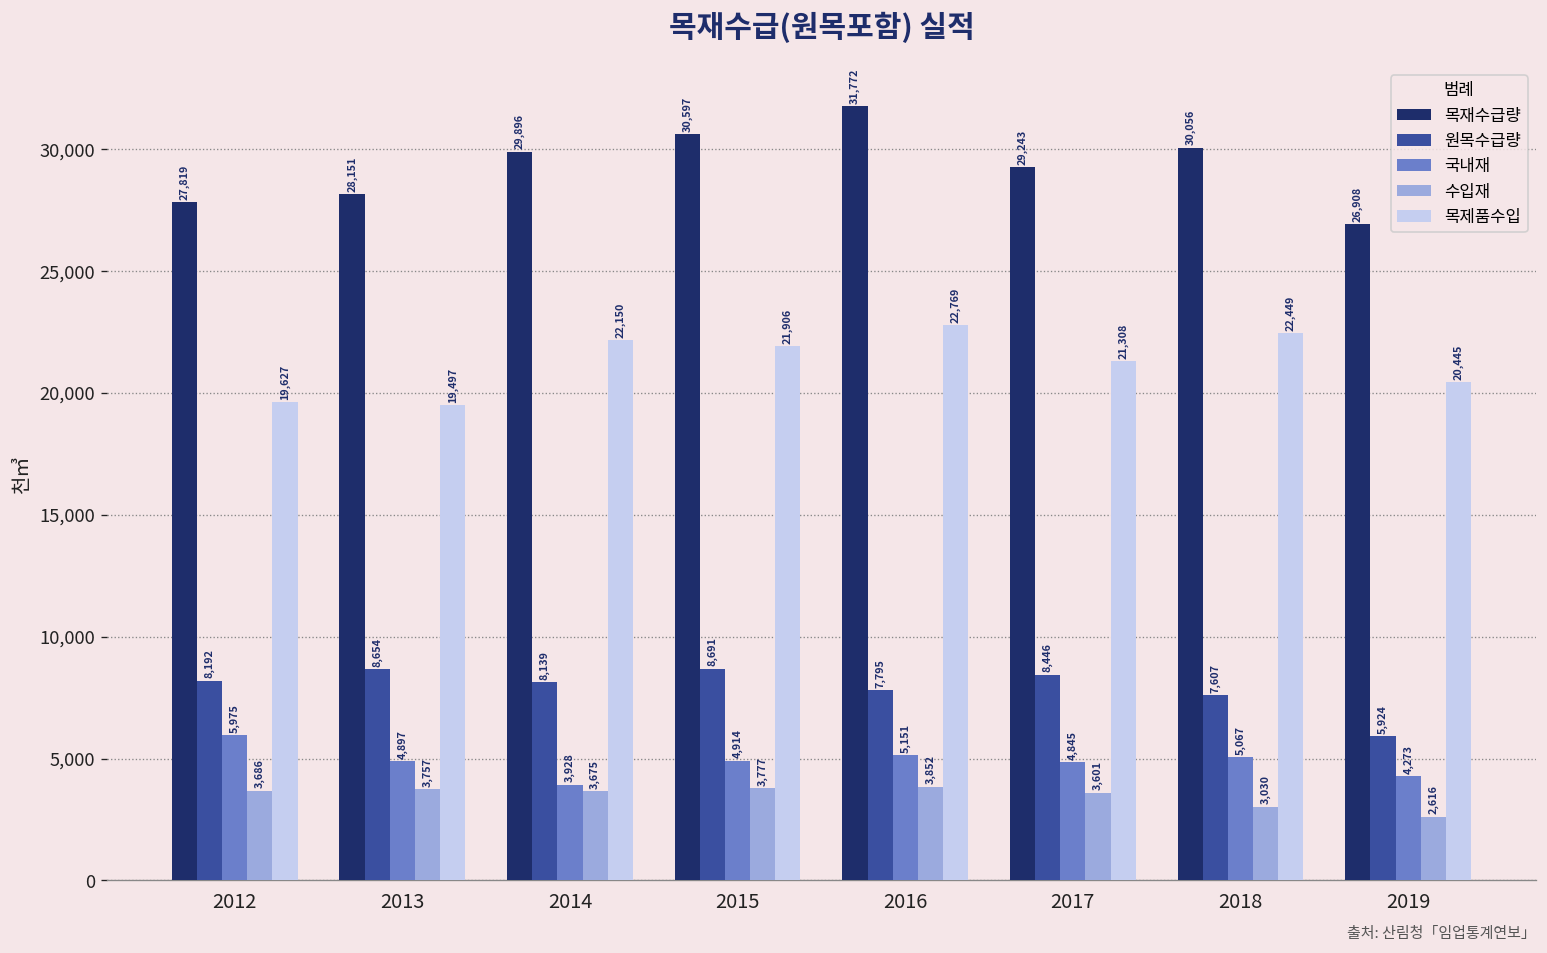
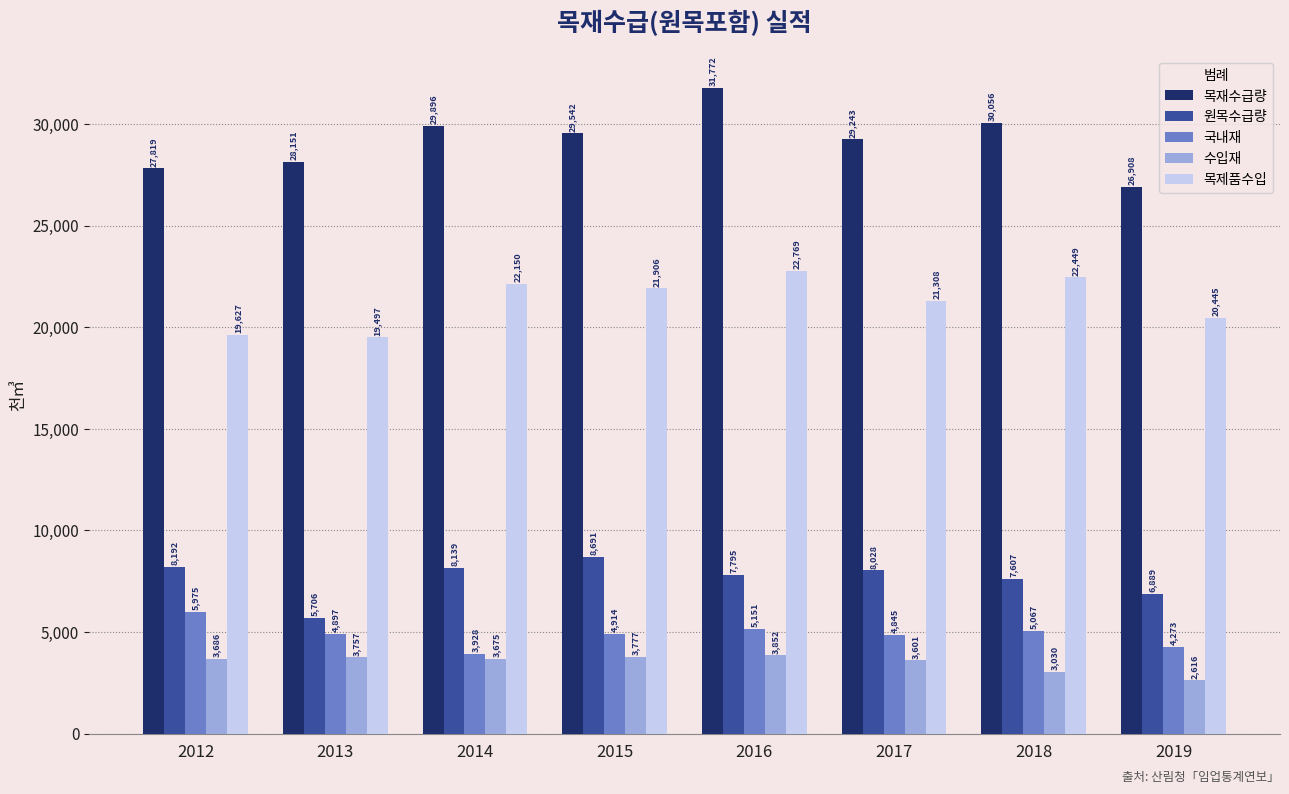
  {
    "목재수급량": {
      "2012": "27,819",
      "2013": "28,151",
      "2014": "29,896",
-     "2015": "30,597",
+     "2015": "29,542",
      "2016": "31,772",
      "2017": "29,243",
      "2018": "30,056",
      "2019": "26,908"
    },
    "원목수급량": {
      "2012": "8,192",
-     "2013": "8,654",
+     "2013": "5,706",
      "2014": "8,139",
      "2015": "8,691",
      "2016": "7,795",
-     "2017": "8,446",
+     "2017": "8,028",
      "2018": "7,607",
-     "2019": "5,924"
+     "2019": "6,889"
    },
    "국내재": {
      "2012": "5,975",
      "2013": "4,897",
      "2014": "3,928",
      "2015": "4,914",
      "2016": "5,151",
      "2017": "4,845",
      "2018": "5,067",
      "2019": "4,273"
    }
  }
